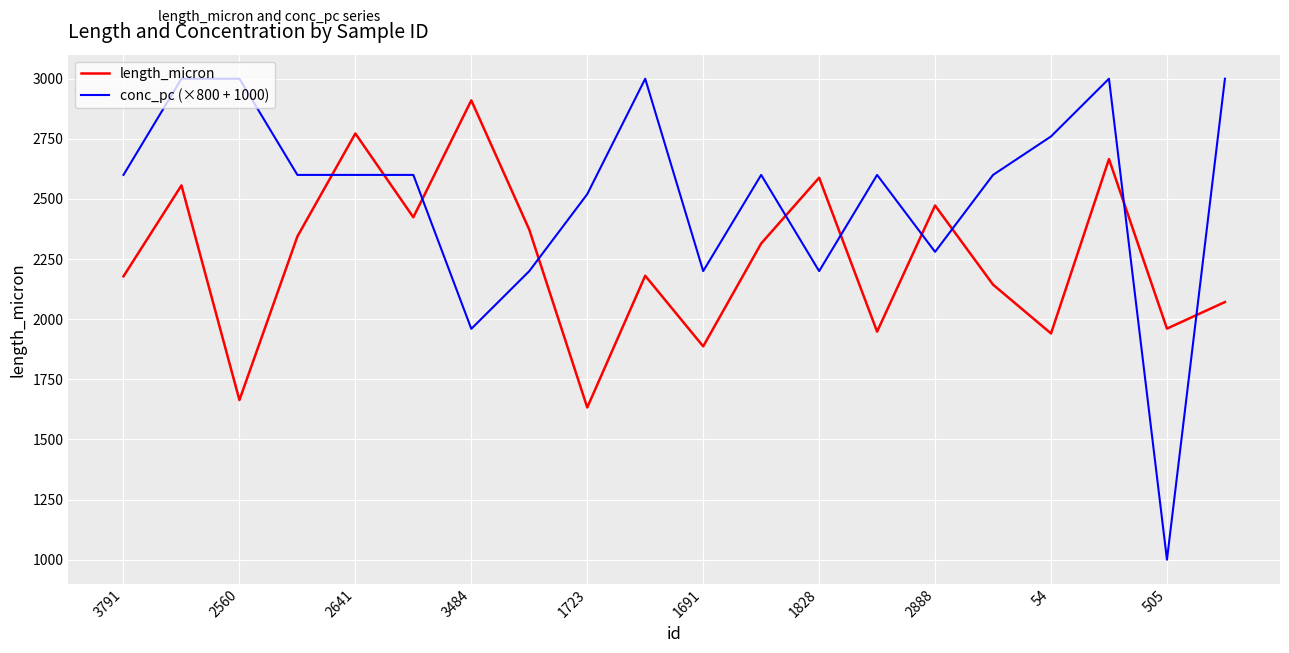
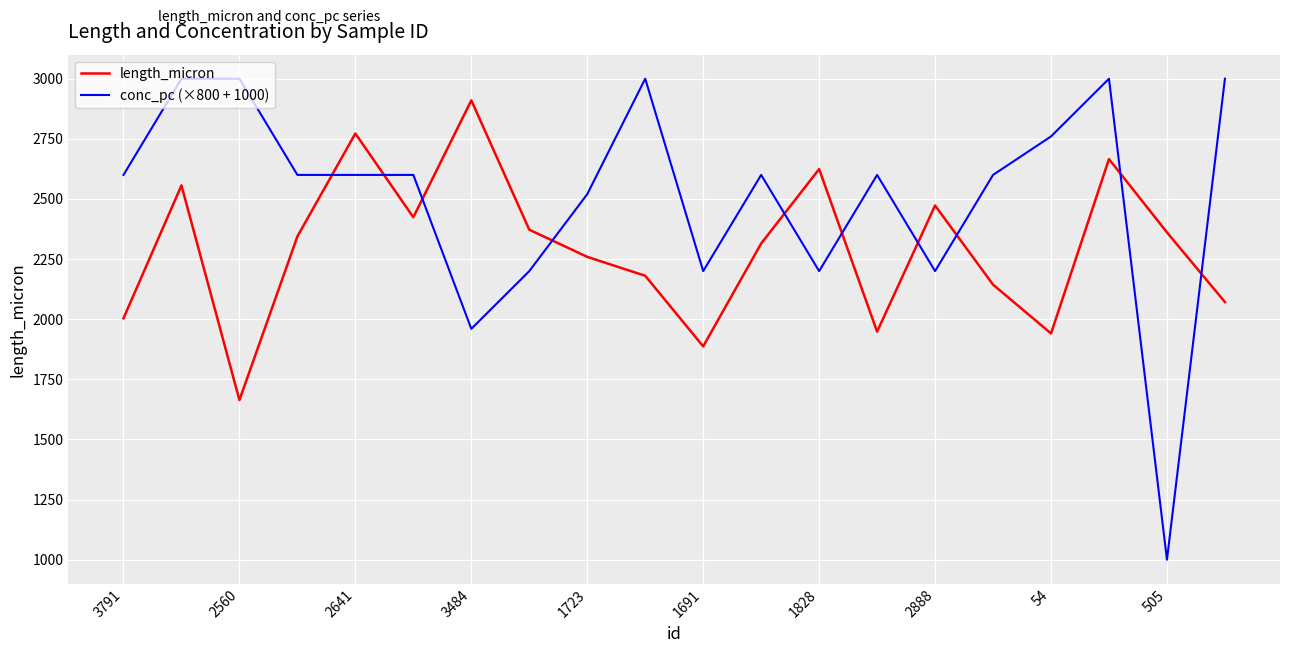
  {
    "length_micron": {
-     "3791": 2180,
+     "3791": 2000,
      "2560": 1660,
      "2641": 2770,
      "3484": 2910,
-     "1723": 1630,
+     "1723": 2260,
      "1691": 1890,
-     "1828": 2590,
+     "1828": 2620,
      "2888": 2470,
      "54": 1940,
-     "505": 1960
+     "505": 2360
    },
    "conc_pc (×800 + 1000)": {
      "3791": 2600,
      "2641": 2600,
      "3484": 1960,
      "1723": 2520,
      "1691": 2200,
      "1828": 2200,
-     "2888": 2280,
+     "2888": 2200,
      "54": 2760,
      "505": 1000
    }
  }
